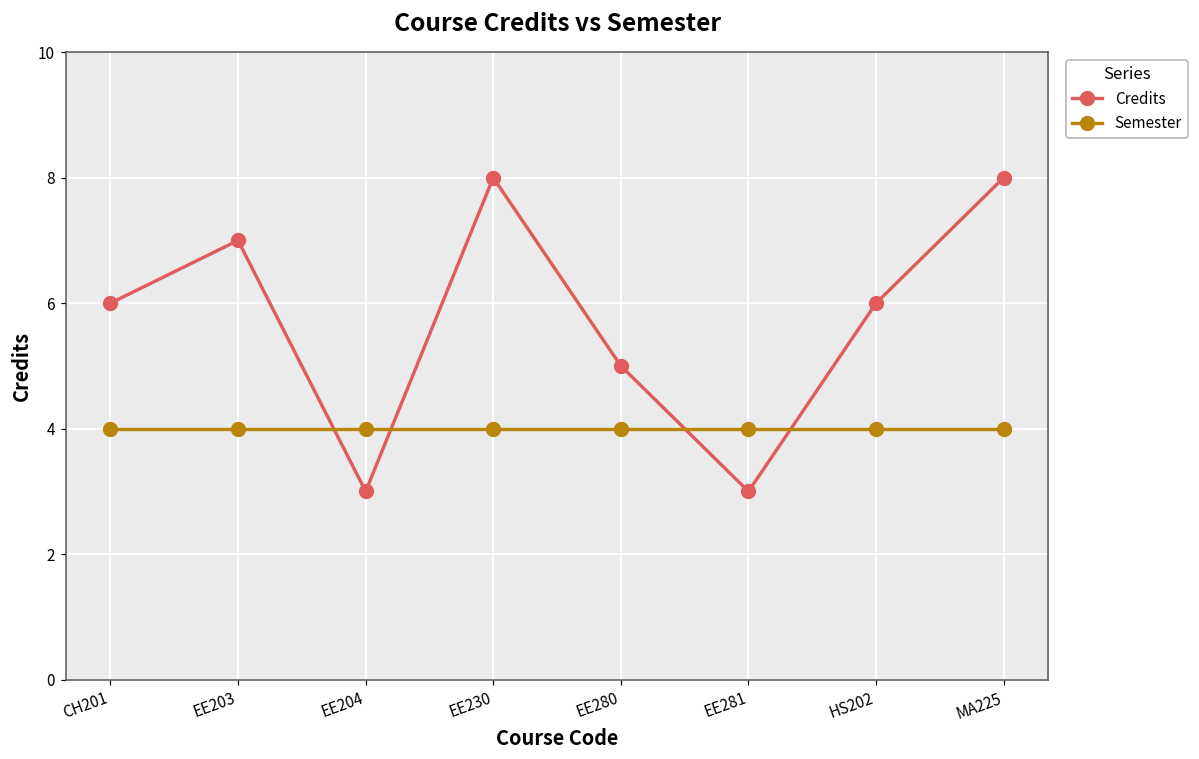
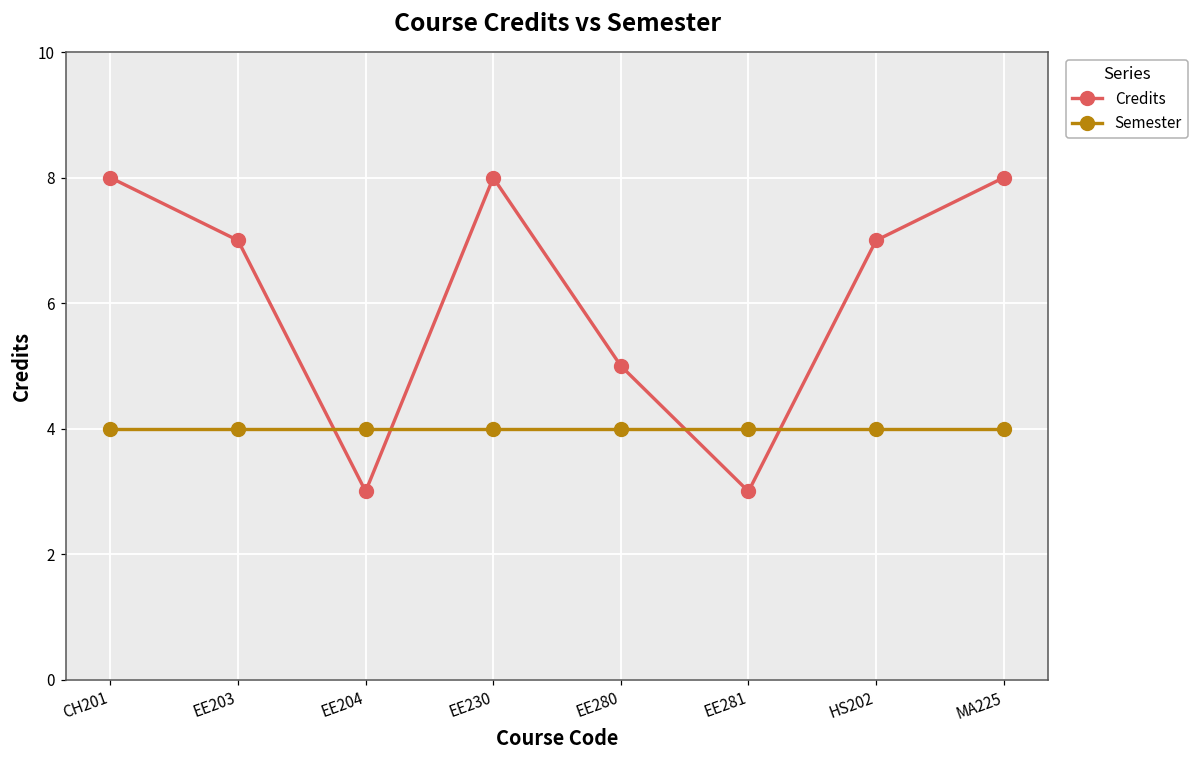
  {
    "Credits": {
-     "CH201": 6,
+     "CH201": 8,
      "EE203": 7,
      "EE204": 3,
      "EE230": 8,
      "EE280": 5,
      "EE281": 3,
-     "HS202": 6,
+     "HS202": 7,
      "MA225": 8
    },
    "Semester": {
      "CH201": 4,
      "EE203": 4,
      "EE204": 4,
      "EE230": 4,
      "EE280": 4,
      "EE281": 4,
      "HS202": 4,
      "MA225": 4
    }
  }
